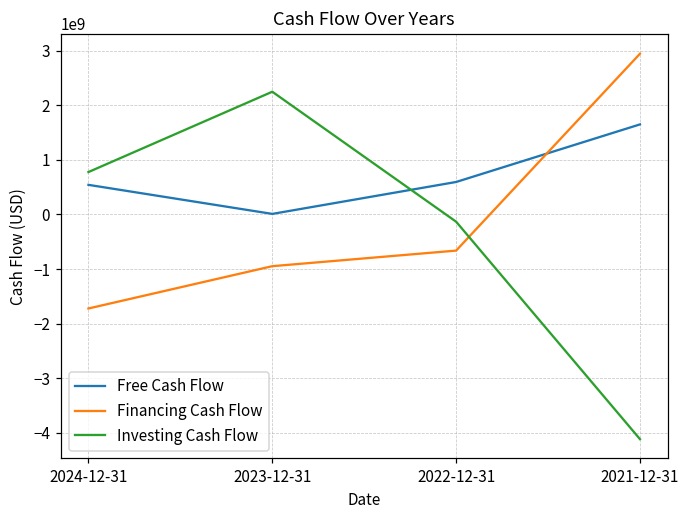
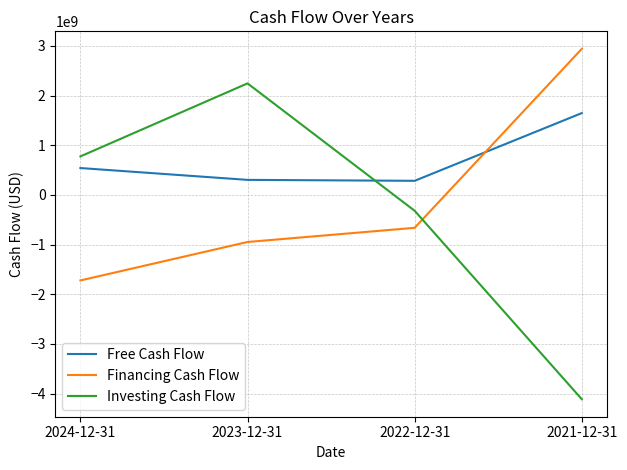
  {
    "Free Cash Flow": {
      "2024-12-31": 500000000,
-     "2023-12-31": 0,
-     "2022-12-31": 600000000,
+     "2023-12-31": 300000000,
+     "2022-12-31": 300000000,
      "2021-12-31": 1600000000
    },
    "Financing Cash Flow": {
      "2024-12-31": -1700000000,
      "2023-12-31": -900000000,
      "2022-12-31": -700000000,
      "2021-12-31": 2900000000
    },
    "Investing Cash Flow": {
      "2024-12-31": 800000000,
      "2023-12-31": 2200000000,
-     "2022-12-31": -100000000,
+     "2022-12-31": -300000000,
      "2021-12-31": -4100000000
    }
  }
